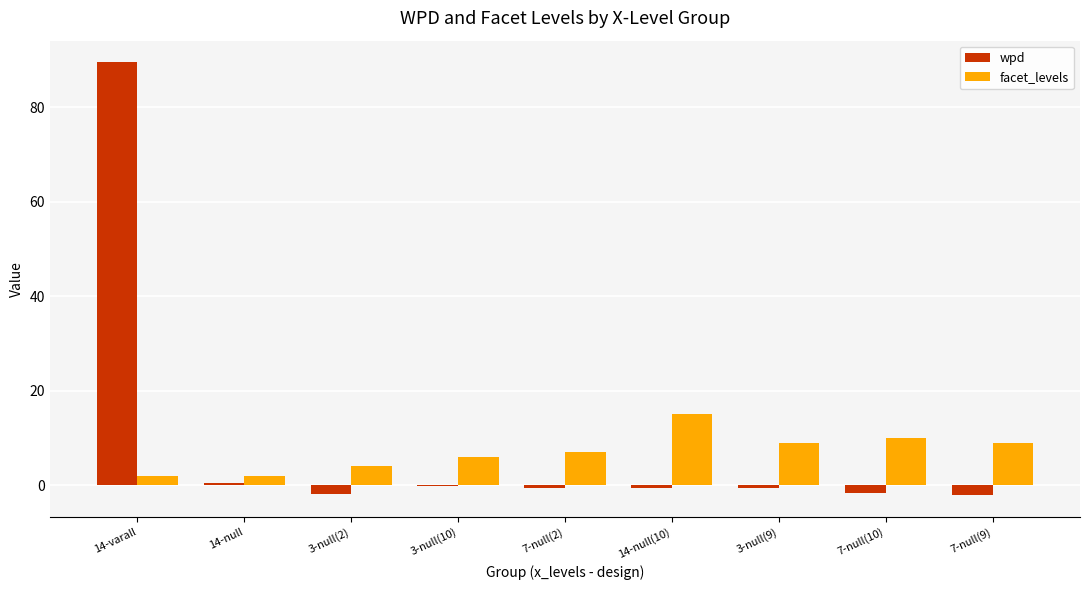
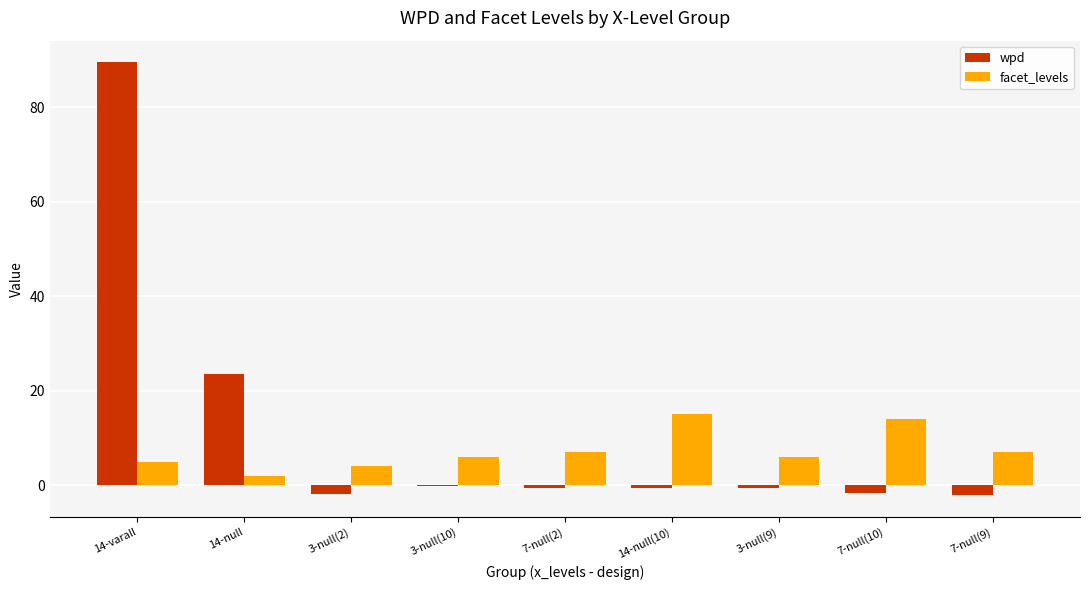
  {
    "wpd": {
      "14-varall": 89,
-     "14-null": 0,
+     "14-null": 24,
      "3-null(2)": -2,
      "7-null(2)": -1,
      "14-null(10)": -1,
      "3-null(9)": -1,
      "7-null(10)": -2,
      "7-null(9)": -2
    },
    "facet_levels": {
-     "14-varall": 2,
+     "14-varall": 5,
      "14-null": 2,
      "3-null(2)": 4,
      "3-null(10)": 6,
      "7-null(2)": 7,
      "14-null(10)": 15,
-     "3-null(9)": 9,
-     "7-null(10)": 10,
-     "7-null(9)": 9
+     "3-null(9)": 6,
+     "7-null(10)": 14,
+     "7-null(9)": 7
    }
  }
